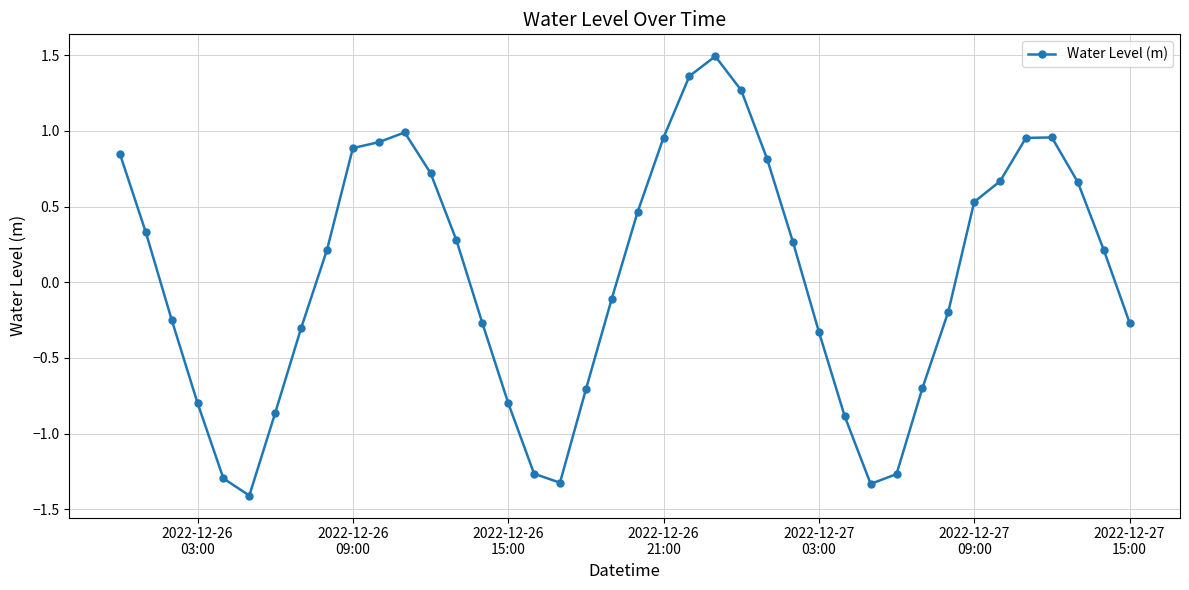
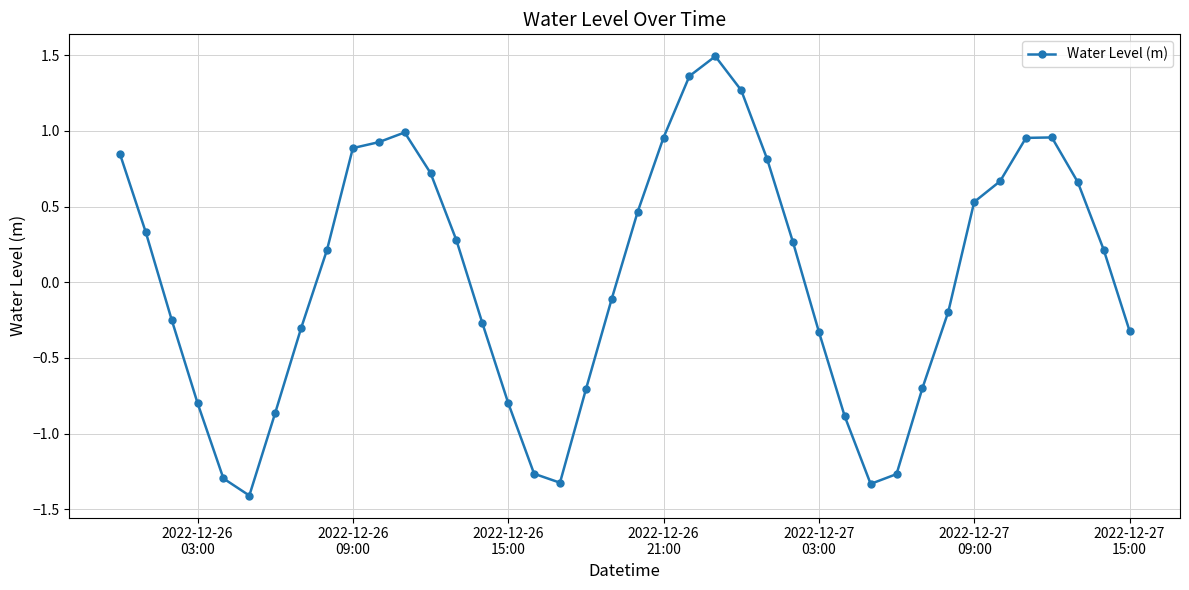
  {
    "2022-12-26 03:00": -0.80,
    "2022-12-26 09:00": 0.89,
    "2022-12-26 15:00": -0.80,
    "2022-12-26 21:00": 0.96,
    "2022-12-27 03:00": -0.33,
    "2022-12-27 09:00": 0.53,
-   "2022-12-27 15:00": -0.27
+   "2022-12-27 15:00": -0.32
  }
